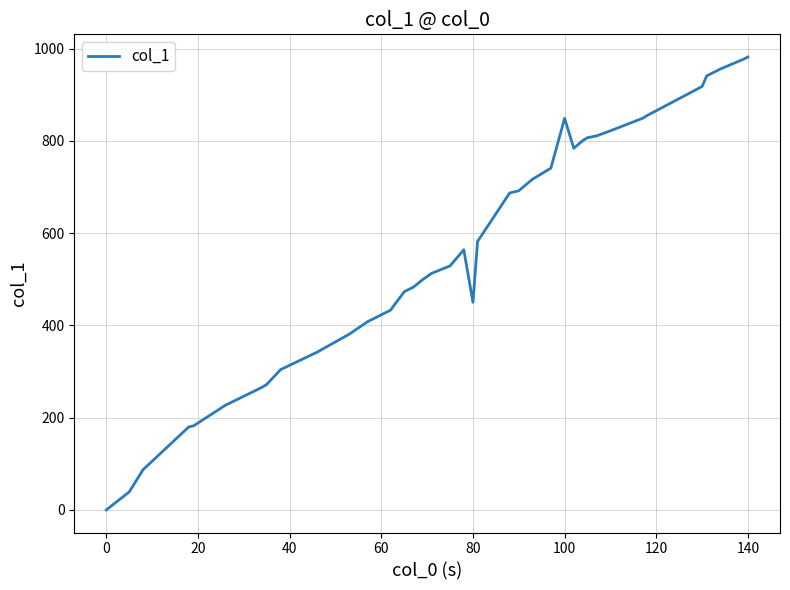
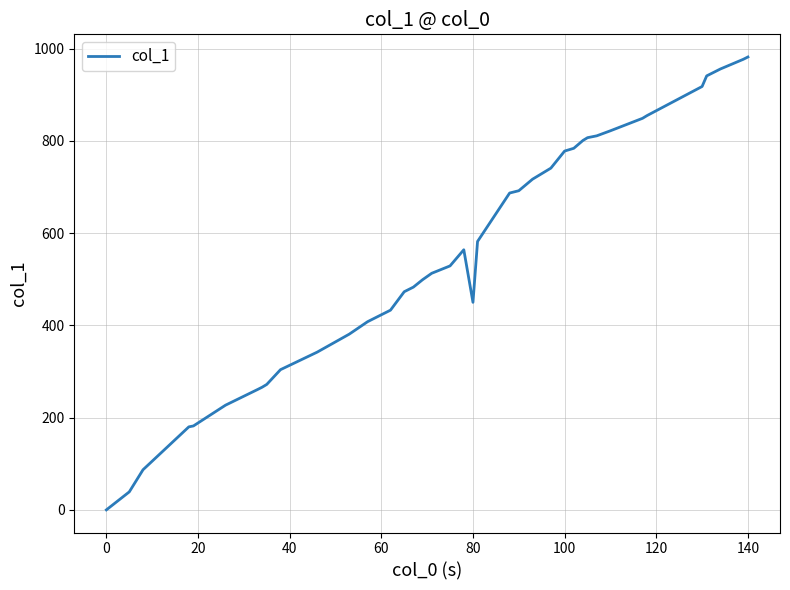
  {
    "0": 0,
    "80": 450,
-   "100": 850,
+   "100": 780,
    "140": 980
  }
